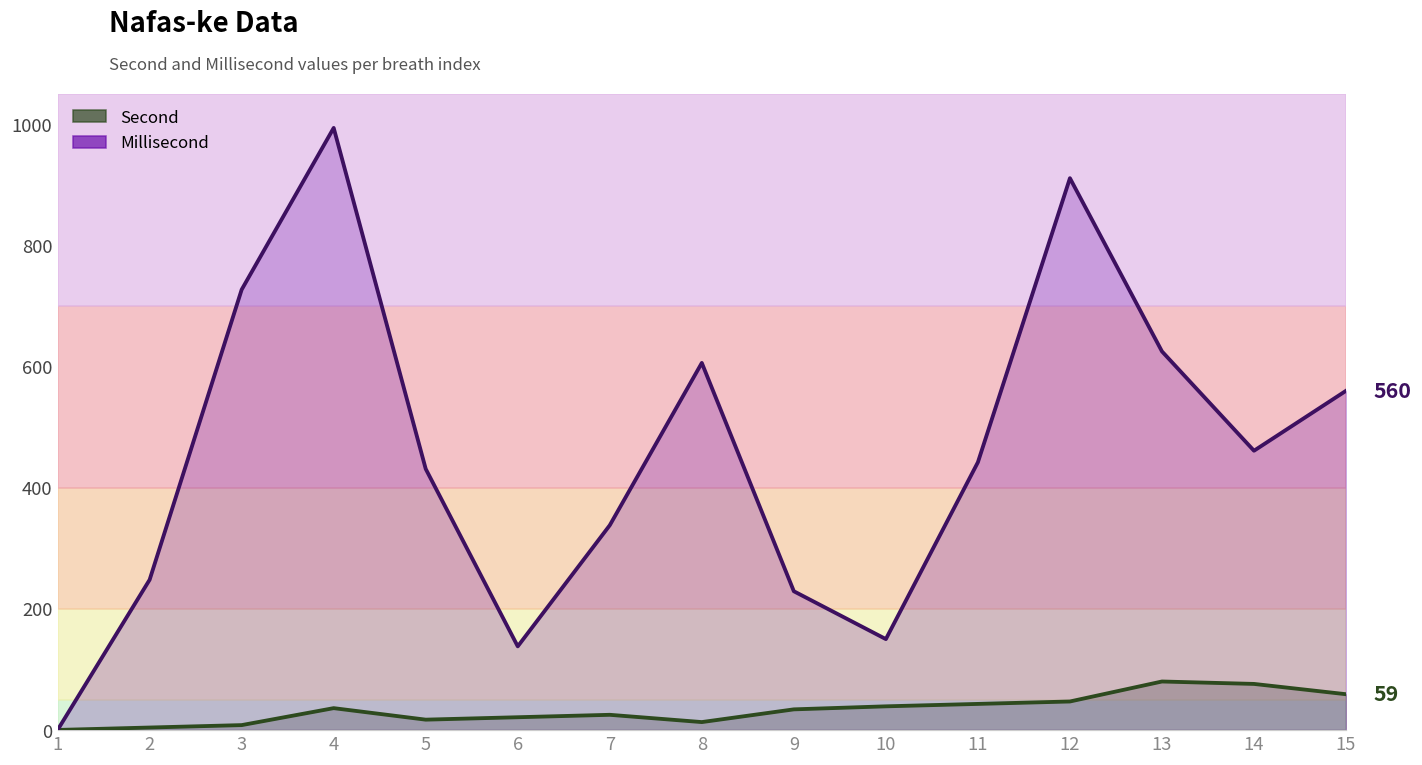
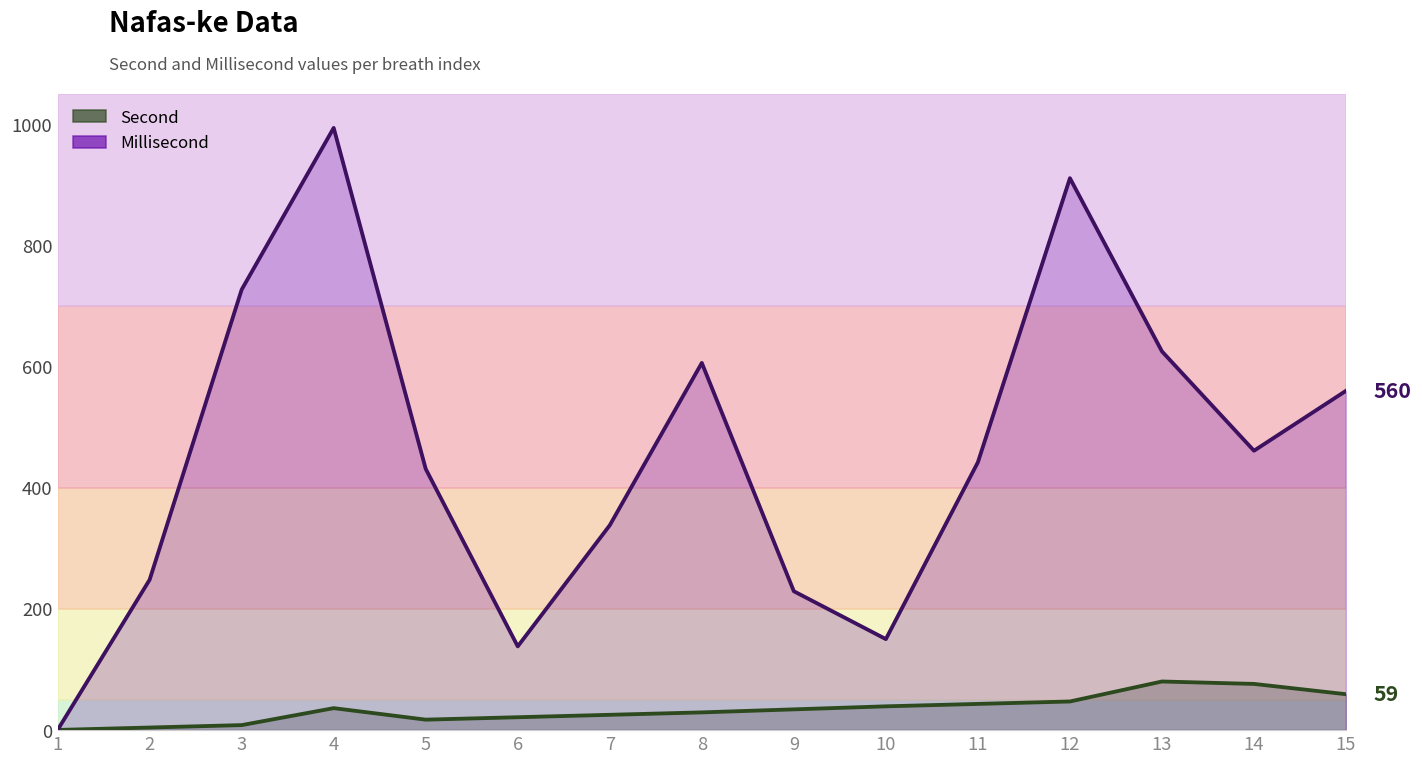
  {
    "Second": {
      "2": 0,
      "3": 10,
      "4": 40,
      "5": 20,
      "6": 20,
      "7": 30,
-     "8": 10,
+     "8": 30,
      "9": 30,
      "10": 40,
      "11": 40,
      "12": 50,
      "13": 80,
      "14": 80
    },
    "Millisecond": {
      "2": 250,
      "3": 730,
      "4": 990,
      "5": 430,
      "6": 140,
      "7": 340,
      "8": 610,
      "9": 230,
      "10": 150,
      "11": 440,
      "12": 910,
      "13": 630,
      "14": 460,
      "15": 560
    }
  }
